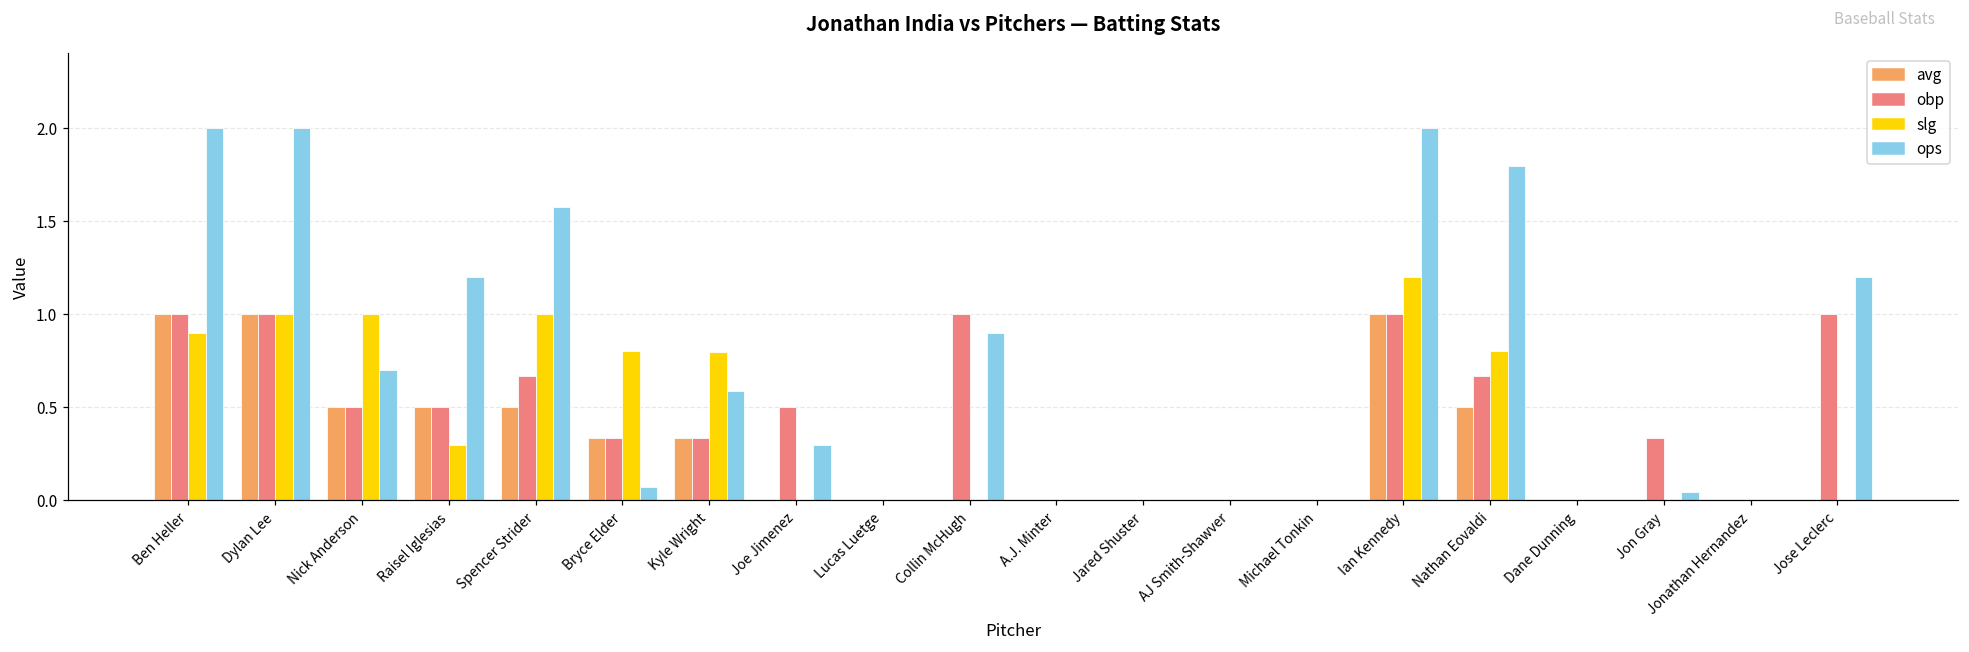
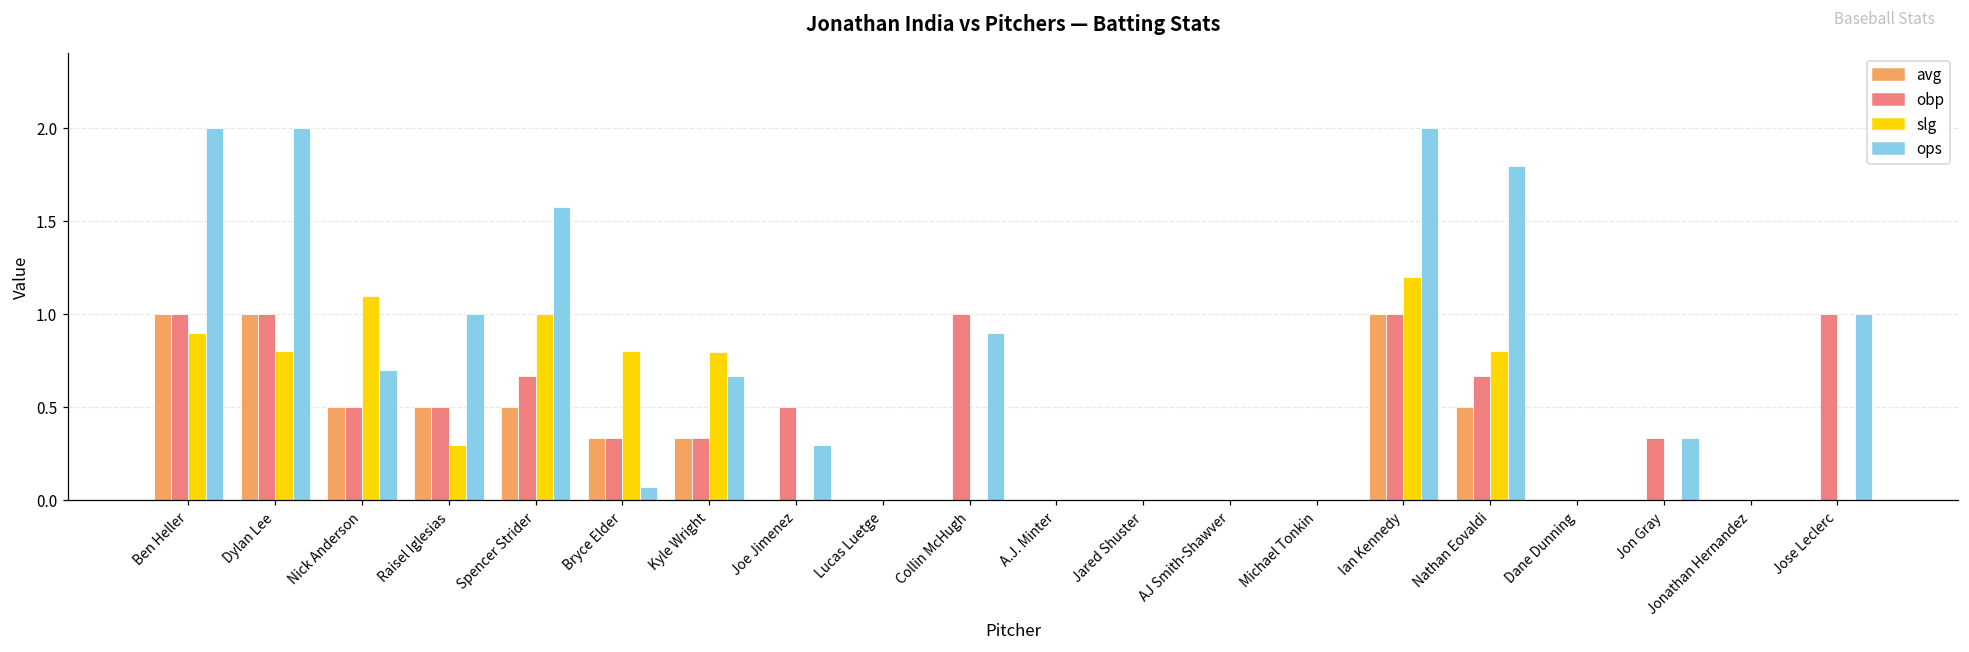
  {
    "slg": {
      "Ben Heller": 0.9,
-     "Dylan Lee": 1.0,
-     "Nick Anderson": 1.0,
+     "Dylan Lee": 0.8,
+     "Nick Anderson": 1.1,
      "Raisel Iglesias": 0.3,
      "Spencer Strider": 1.0,
      "Bryce Elder": 0.8,
      "Kyle Wright": 0.8,
      "Joe Jimenez": 0.0,
      "Lucas Luetge": 0.0,
      "Collin McHugh": 0.0,
      "A.J. Minter": 0.0,
      "Jared Shuster": 0.0,
      "AJ Smith-Shawver": 0.0,
      "Michael Tonkin": 0.0,
      "Ian Kennedy": 1.2,
      "Nathan Eovaldi": 0.8,
      "Dane Dunning": 0.0,
      "Jon Gray": 0.0,
      "Jonathan Hernandez": 0.0,
      "Jose Leclerc": 0.0
    },
    "ops": {
      "Ben Heller": 2.00,
      "Dylan Lee": 2.00,
      "Nick Anderson": 0.70,
-     "Raisel Iglesias": 1.2,
+     "Raisel Iglesias": 1.0,
      "Spencer Strider": 1.58,
      "Bryce Elder": 0.07,
-     "Kyle Wright": 0.59,
+     "Kyle Wright": 0.67,
      "Joe Jimenez": 0.30,
      "Lucas Luetge": 0.00,
      "Collin McHugh": 0.90,
      "A.J. Minter": 0.00,
      "Jared Shuster": 0.00,
      "AJ Smith-Shawver": 0.00,
      "Michael Tonkin": 0.00,
      "Ian Kennedy": 2.00,
      "Nathan Eovaldi": 1.79,
      "Dane Dunning": 0.00,
-     "Jon Gray": 0.05,
+     "Jon Gray": 0.33,
      "Jonathan Hernandez": 0.00,
-     "Jose Leclerc": 1.2
+     "Jose Leclerc": 1.0
    }
  }
